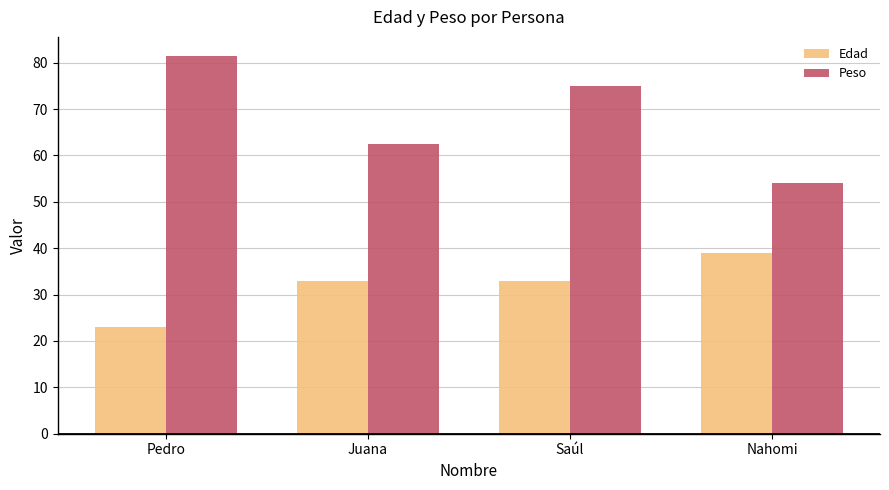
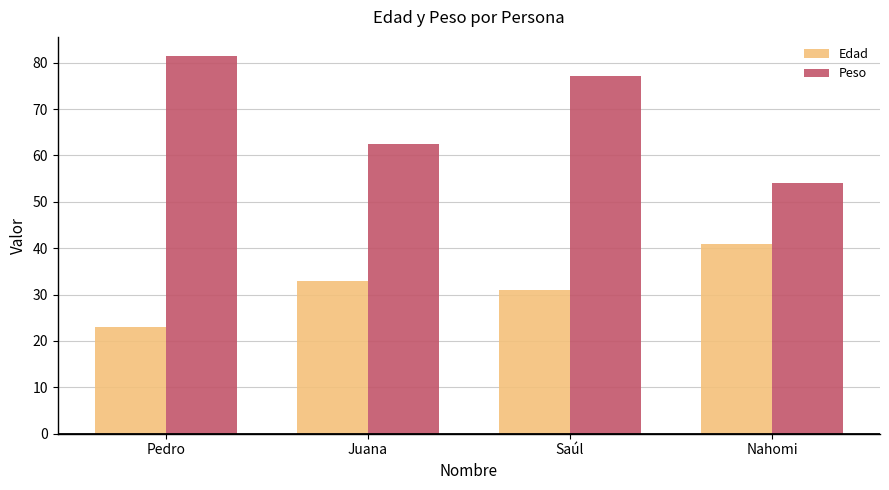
  {
    "Edad": {
      "Pedro": 23,
      "Juana": 33,
-     "Saúl": 33,
-     "Nahomi": 39
+     "Saúl": 31,
+     "Nahomi": 41
    },
    "Peso": {
      "Pedro": 82,
      "Juana": 62,
-     "Saúl": 75,
+     "Saúl": 77,
      "Nahomi": 54
    }
  }
